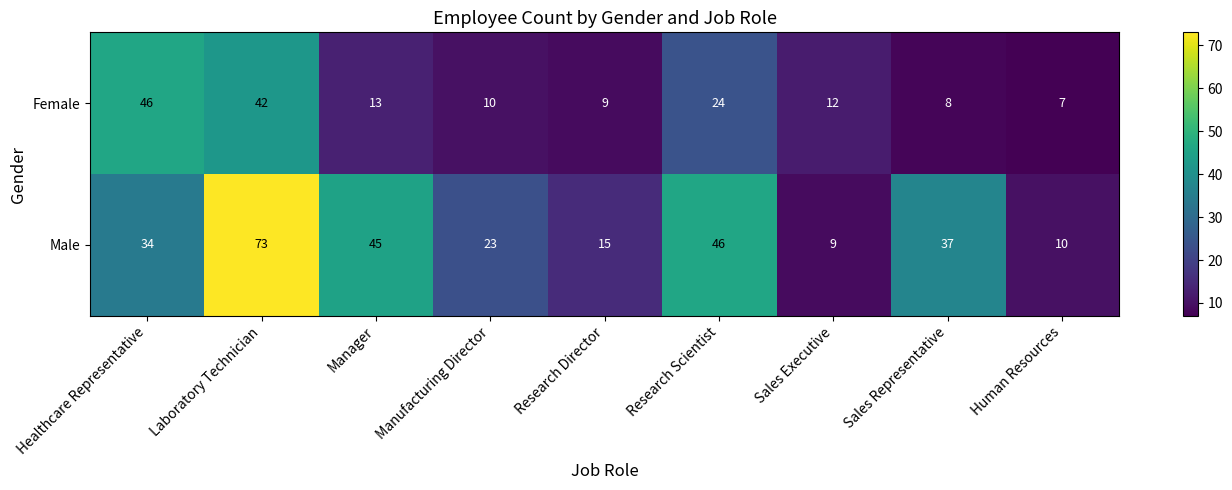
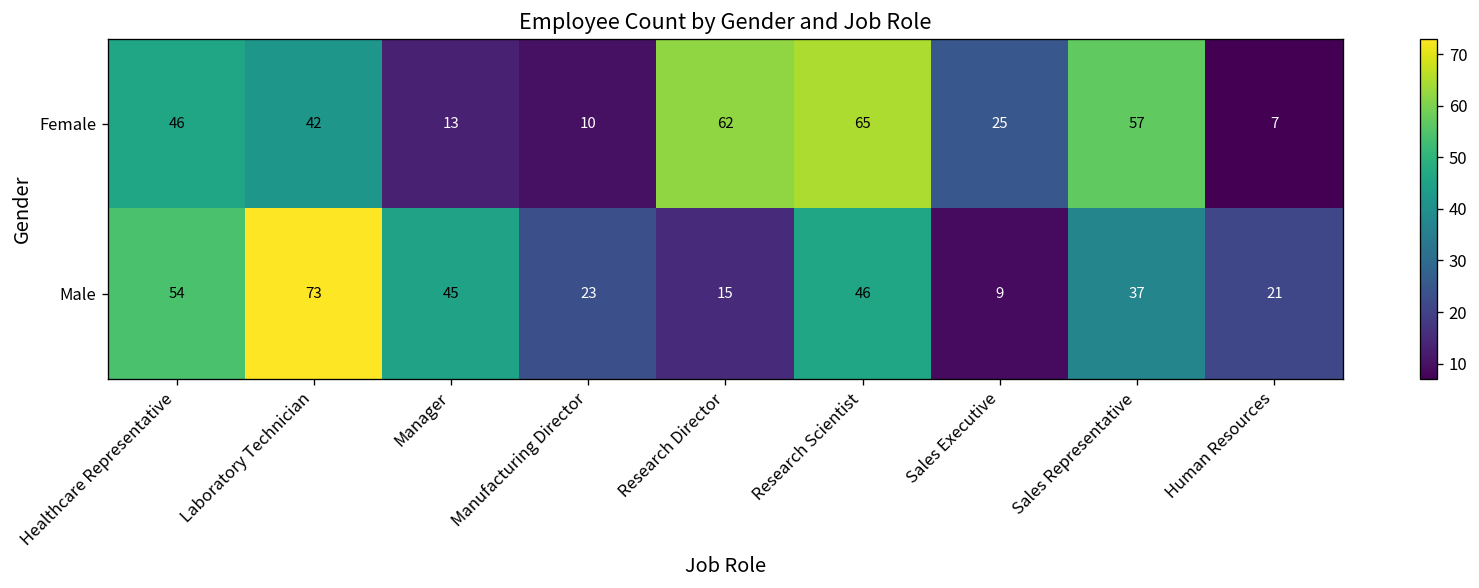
  {
    "Female": {
      "Healthcare Representative": 46,
      "Laboratory Technician": 42,
      "Manager": 13,
      "Manufacturing Director": 10,
-     "Research Director": 9,
-     "Research Scientist": 24,
-     "Sales Executive": 12,
-     "Sales Representative": 8,
+     "Research Director": 62,
+     "Research Scientist": 65,
+     "Sales Executive": 25,
+     "Sales Representative": 57,
      "Human Resources": 7
    },
    "Male": {
-     "Healthcare Representative": 34,
+     "Healthcare Representative": 54,
      "Laboratory Technician": 73,
      "Manager": 45,
      "Manufacturing Director": 23,
      "Research Director": 15,
      "Research Scientist": 46,
      "Sales Executive": 9,
      "Sales Representative": 37,
-     "Human Resources": 10
+     "Human Resources": 21
    }
  }
